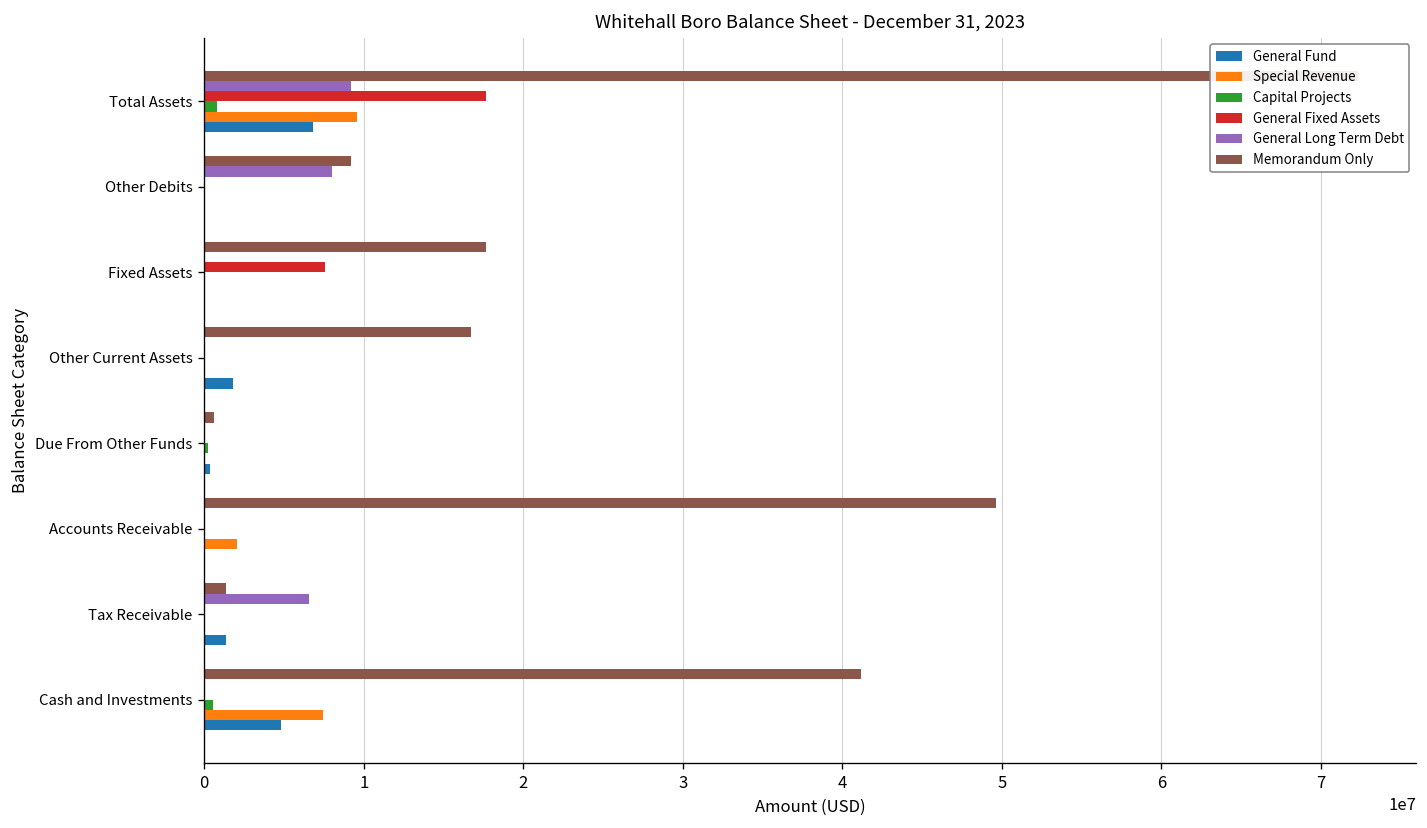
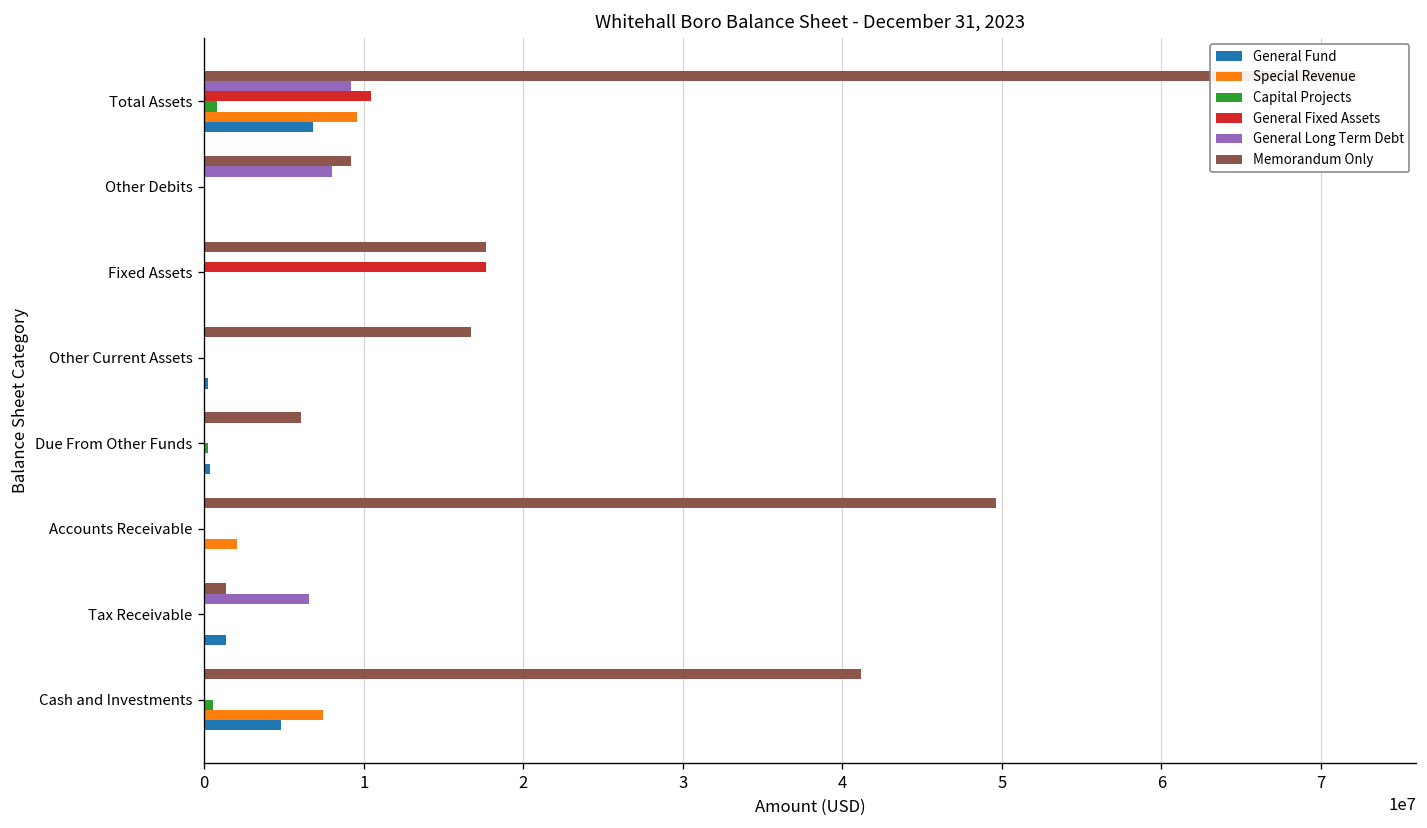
  {
    "General Fund": {
      "Total Assets": 6800000,
      "Other Debits": 0,
      "Fixed Assets": 0,
-     "Other Current Assets": 1800000,
+     "Other Current Assets": 300000,
      "Due From Other Funds": 400000,
      "Accounts Receivable": 0,
      "Tax Receivable": 1400000,
      "Cash and Investments": 4800000
    },
    "Special Revenue": {
      "Total Assets": 9600000,
      "Other Debits": 0,
      "Fixed Assets": 0,
      "Due From Other Funds": 0,
      "Accounts Receivable": 2100000,
      "Tax Receivable": 0,
      "Cash and Investments": 7400000
    },
    "Capital Projects": {
      "Total Assets": 800000,
      "Other Debits": 0,
      "Fixed Assets": 0,
      "Other Current Assets": 0,
      "Due From Other Funds": 200000,
      "Accounts Receivable": 0,
      "Tax Receivable": 0,
      "Cash and Investments": 600000
    },
    "General Fixed Assets": {
-     "Total Assets": 17700000,
+     "Total Assets": 10500000,
      "Other Debits": 0,
-     "Fixed Assets": 7600000,
+     "Fixed Assets": 17700000,
      "Other Current Assets": 0,
      "Due From Other Funds": 0,
      "Accounts Receivable": 0,
      "Tax Receivable": 0,
      "Cash and Investments": 0
    },
    "General Long Term Debt": {
      "Total Assets": 9200000,
      "Other Debits": 8000000,
      "Fixed Assets": 0,
      "Other Current Assets": 0,
      "Due From Other Funds": 0,
      "Accounts Receivable": 0,
      "Tax Receivable": 6600000,
      "Cash and Investments": 0
    },
    "Memorandum Only": {
      "Other Debits": 9200000,
      "Fixed Assets": 17700000,
      "Other Current Assets": 16700000,
-     "Due From Other Funds": 600000,
+     "Due From Other Funds": 6100000,
      "Accounts Receivable": 49600000,
      "Tax Receivable": 1400000,
      "Cash and Investments": 41100000
    }
  }
